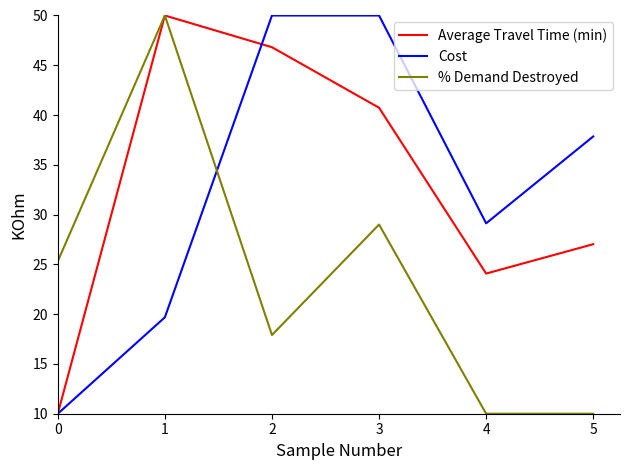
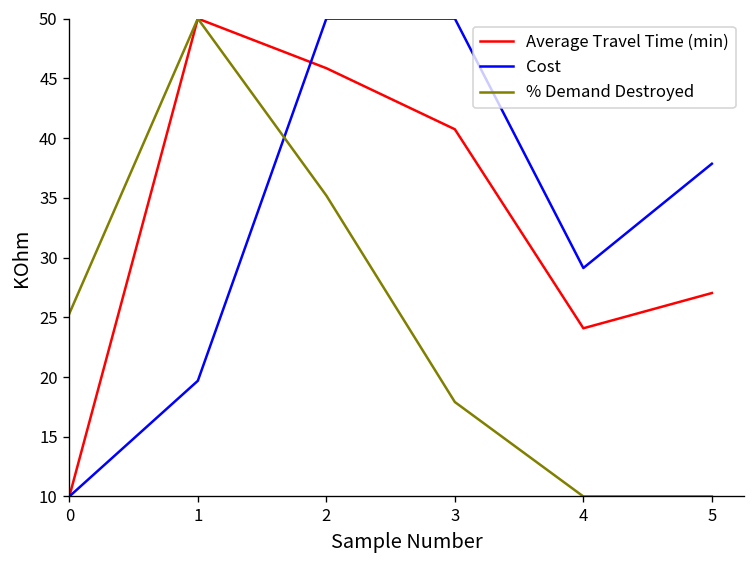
  {
    "Average Travel Time (min)": {
-     "2": 47,
+     "2": 46,
      "3": 41,
      "4": 24,
      "5": 27
    },
    "Cost": {
      "1": 20,
      "2": 50,
      "3": 50,
      "4": 29,
      "5": 38
    },
    "% Demand Destroyed": {
      "0": 25,
-     "2": 18,
-     "3": 29,
+     "2": 35,
+     "3": 18,
      "4": 10,
      "5": 10
    }
  }
